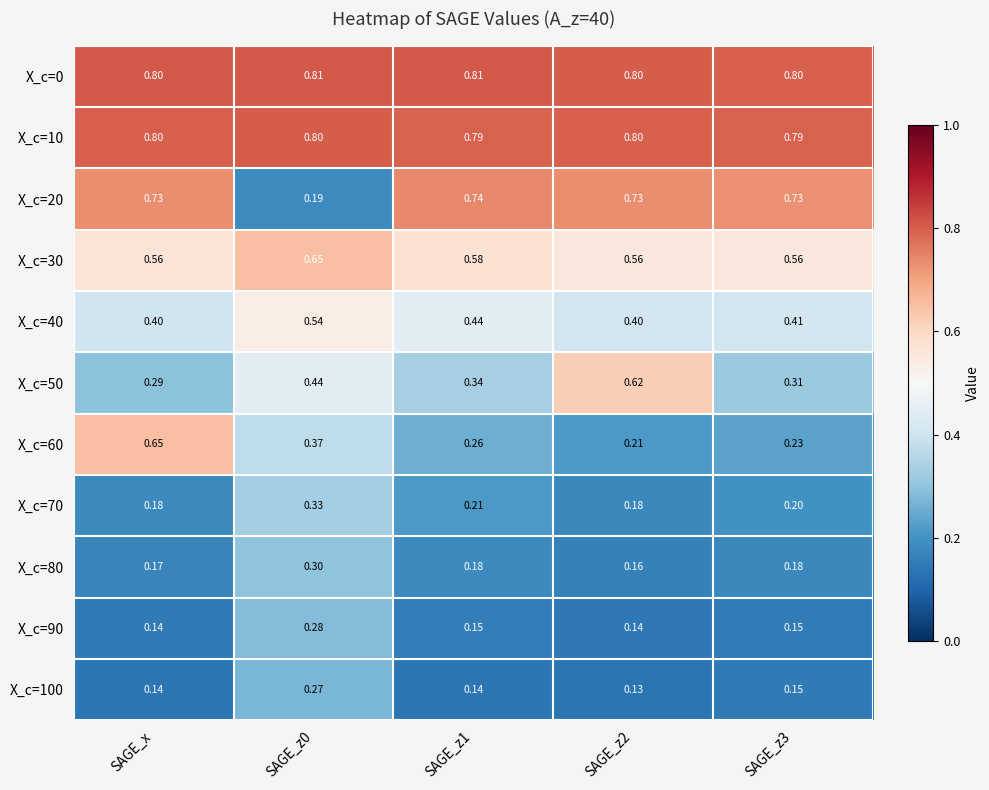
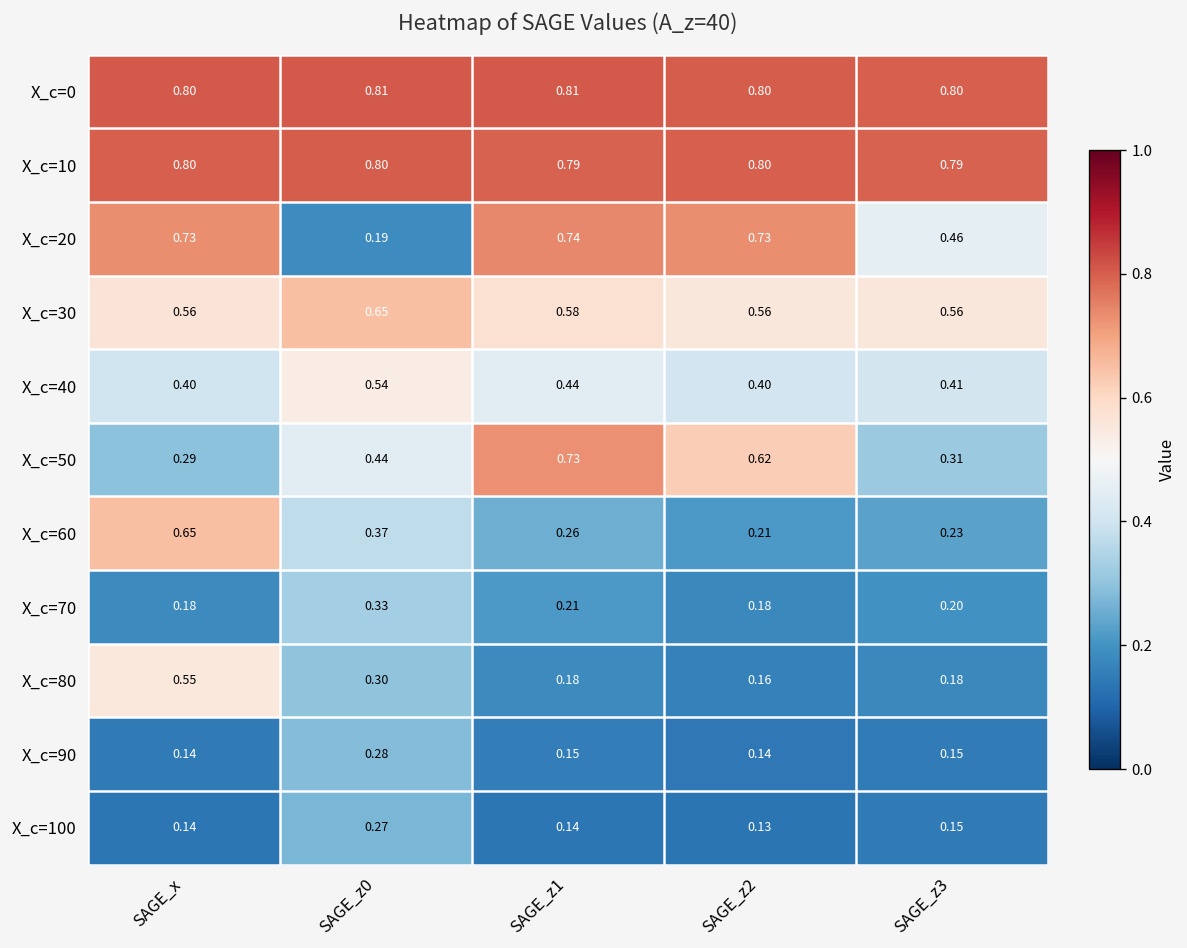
  {
    "X_c=0": {
      "SAGE_x": 0.80,
      "SAGE_z0": 0.81,
      "SAGE_z1": 0.81,
      "SAGE_z2": 0.80,
      "SAGE_z3": 0.80
    },
    "X_c=10": {
      "SAGE_x": 0.80,
      "SAGE_z0": 0.80,
      "SAGE_z1": 0.79,
      "SAGE_z2": 0.80,
      "SAGE_z3": 0.79
    },
    "X_c=20": {
      "SAGE_x": 0.73,
      "SAGE_z0": 0.19,
      "SAGE_z1": 0.74,
      "SAGE_z2": 0.73,
-     "SAGE_z3": 0.73
+     "SAGE_z3": 0.46
    },
    "X_c=30": {
      "SAGE_x": 0.56,
      "SAGE_z0": 0.65,
      "SAGE_z1": 0.58,
      "SAGE_z2": 0.56,
      "SAGE_z3": 0.56
    },
    "X_c=40": {
      "SAGE_x": 0.40,
      "SAGE_z0": 0.54,
      "SAGE_z1": 0.44,
      "SAGE_z2": 0.40,
      "SAGE_z3": 0.41
    },
    "X_c=50": {
      "SAGE_x": 0.29,
      "SAGE_z0": 0.44,
-     "SAGE_z1": 0.34,
+     "SAGE_z1": 0.73,
      "SAGE_z2": 0.62,
      "SAGE_z3": 0.31
    },
    "X_c=60": {
      "SAGE_x": 0.65,
      "SAGE_z0": 0.37,
      "SAGE_z1": 0.26,
      "SAGE_z2": 0.21,
      "SAGE_z3": 0.23
    },
    "X_c=70": {
      "SAGE_x": 0.18,
      "SAGE_z0": 0.33,
      "SAGE_z1": 0.21,
      "SAGE_z2": 0.18,
      "SAGE_z3": 0.20
    },
    "X_c=80": {
-     "SAGE_x": 0.17,
+     "SAGE_x": 0.55,
      "SAGE_z0": 0.30,
      "SAGE_z1": 0.18,
      "SAGE_z2": 0.16,
      "SAGE_z3": 0.18
    },
    "X_c=90": {
      "SAGE_x": 0.14,
      "SAGE_z0": 0.28,
      "SAGE_z1": 0.15,
      "SAGE_z2": 0.14,
      "SAGE_z3": 0.15
    },
    "X_c=100": {
      "SAGE_x": 0.14,
      "SAGE_z0": 0.27,
      "SAGE_z1": 0.14,
      "SAGE_z2": 0.13,
      "SAGE_z3": 0.15
    }
  }
